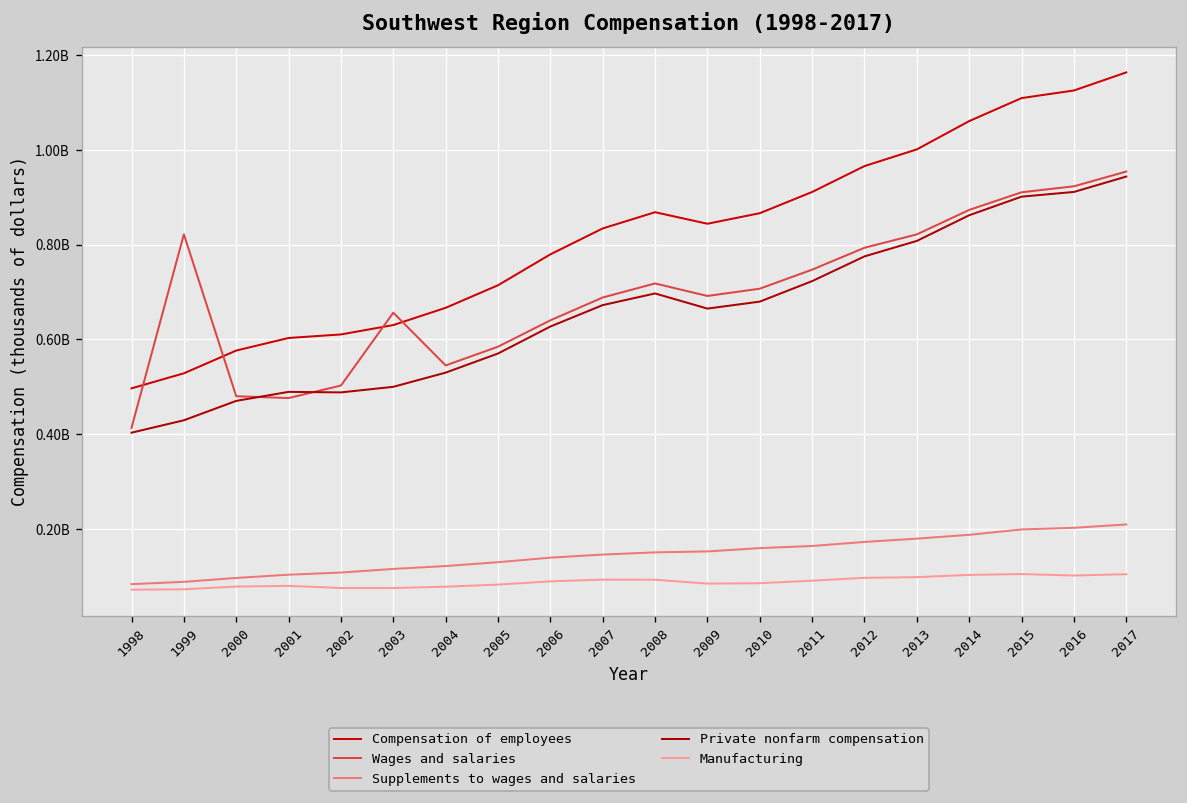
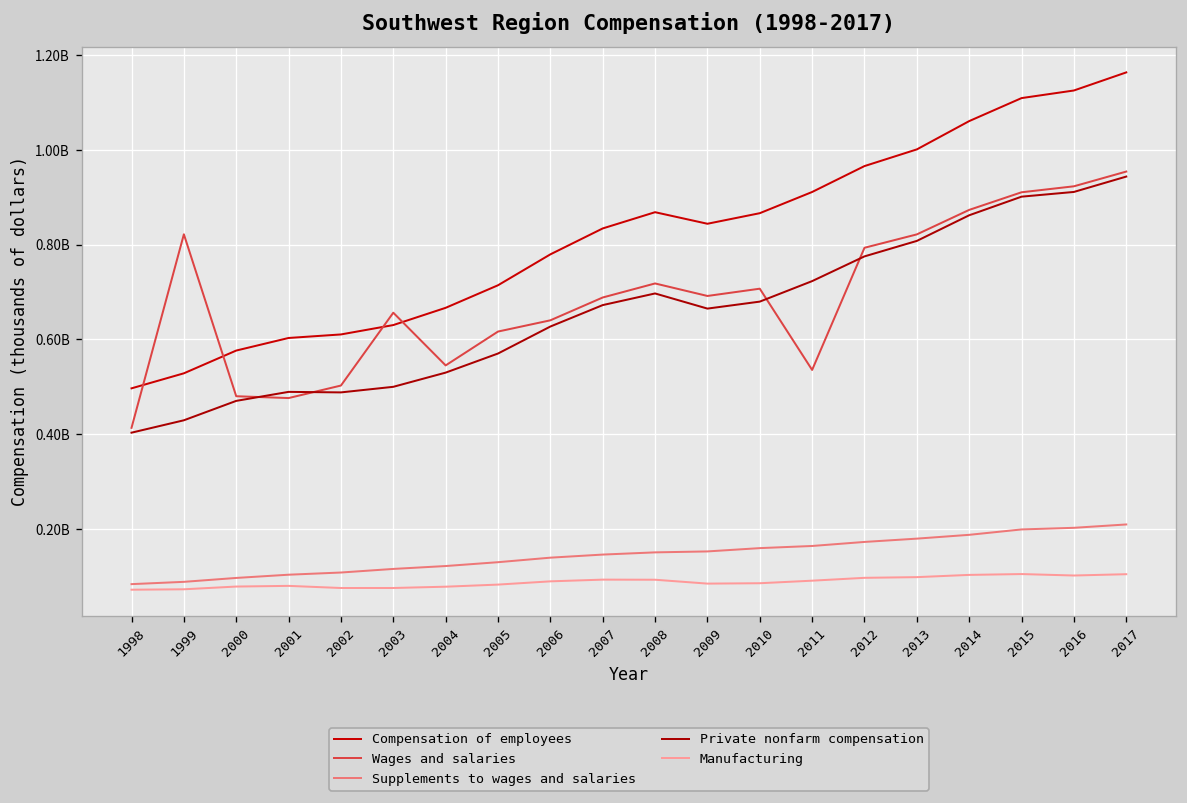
  {
    "Wages and salaries": {
      "1998": 410000000,
      "1999": 820000000,
      "2000": 480000000,
      "2001": 480000000,
      "2002": 500000000,
      "2003": 660000000,
      "2004": 550000000,
-     "2005": 580000000,
+     "2005": 620000000,
      "2006": 640000000,
      "2007": 690000000,
      "2008": 720000000,
      "2009": 690000000,
      "2010": 710000000,
-     "2011": 750000000,
+     "2011": 540000000,
      "2012": 790000000,
      "2013": 820000000,
      "2014": 870000000,
      "2015": 910000000,
      "2016": 920000000,
      "2017": 950000000
    }
  }
